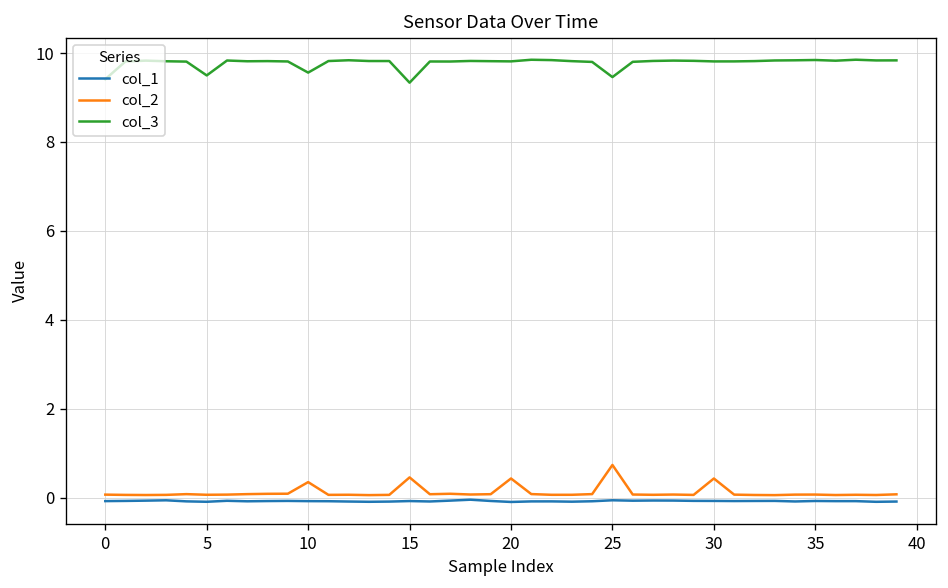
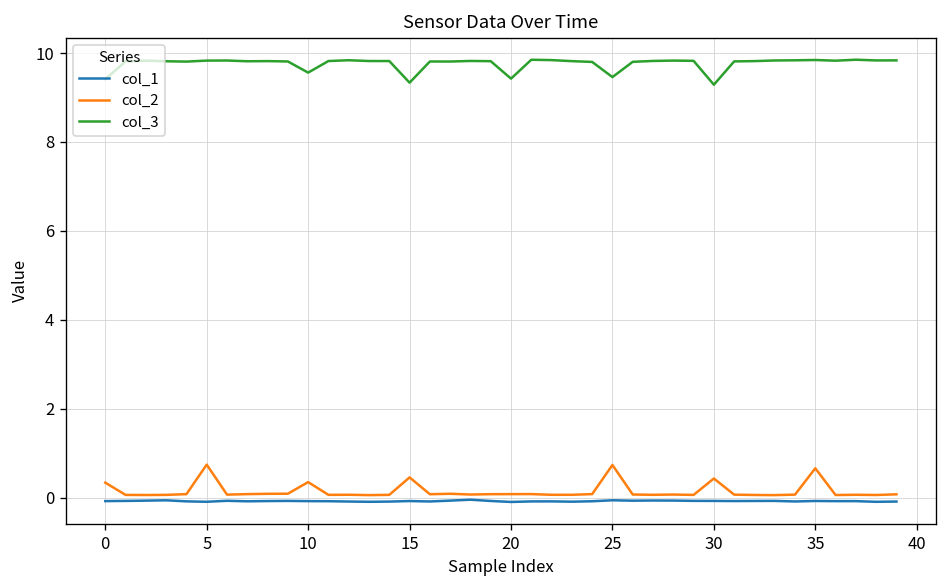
  {
    "col_1": {
      "0": -0.1,
      "5": -0.1,
      "10": -0.1,
      "15": -0.1,
      "20": -0.1,
      "25": -0.1,
      "30": -0.1,
      "35": -0.1
    },
    "col_2": {
-     "0": 0.1,
-     "5": 0.1,
+     "0": 0.3,
+     "5": 0.7,
      "10": 0.4,
      "15": 0.5,
-     "20": 0.4,
+     "20": 0.1,
      "25": 0.7,
      "30": 0.4,
-     "35": 0.1
+     "35": 0.7
    },
    "col_3": {
-     "5": 9.5,
+     "5": 9.8,
      "10": 9.6,
      "15": 9.3,
-     "20": 9.8,
+     "20": 9.4,
      "25": 9.5,
-     "30": 9.8,
+     "30": 9.3,
      "35": 9.8
    }
  }
